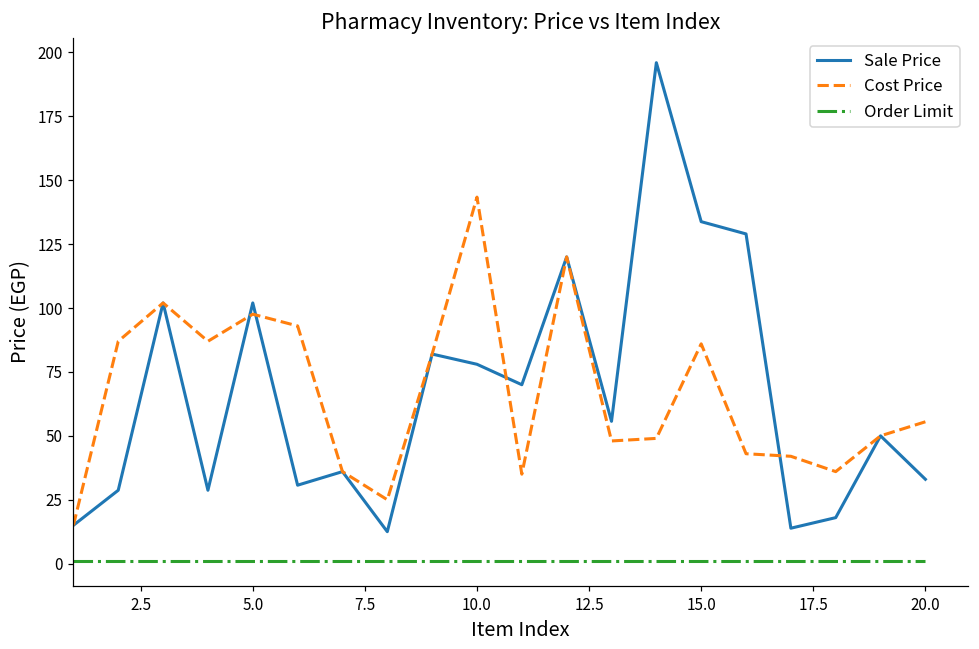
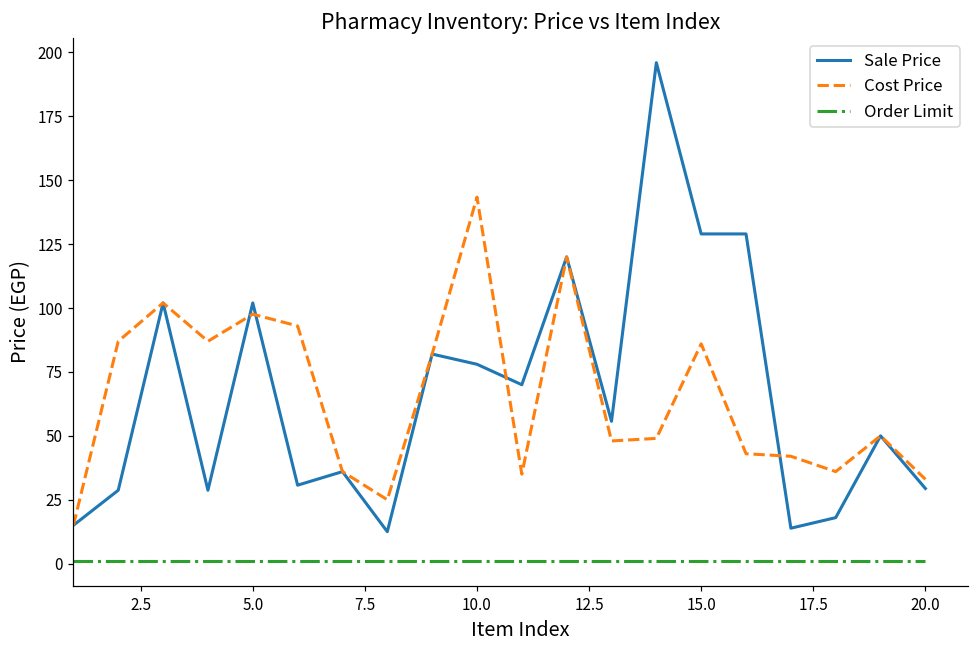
  {
    "Sale Price": {
      "5.0": 102,
      "10.0": 78,
-     "15.0": 134,
-     "20.0": 33
+     "15.0": 129,
+     "20.0": 29
    },
    "Cost Price": {
      "5.0": 98,
      "10.0": 143,
      "15.0": 86,
-     "20.0": 56
+     "20.0": 33
    },
    "Order Limit": {
      "5.0": 1,
      "10.0": 1,
      "15.0": 1,
      "20.0": 1
    }
  }
